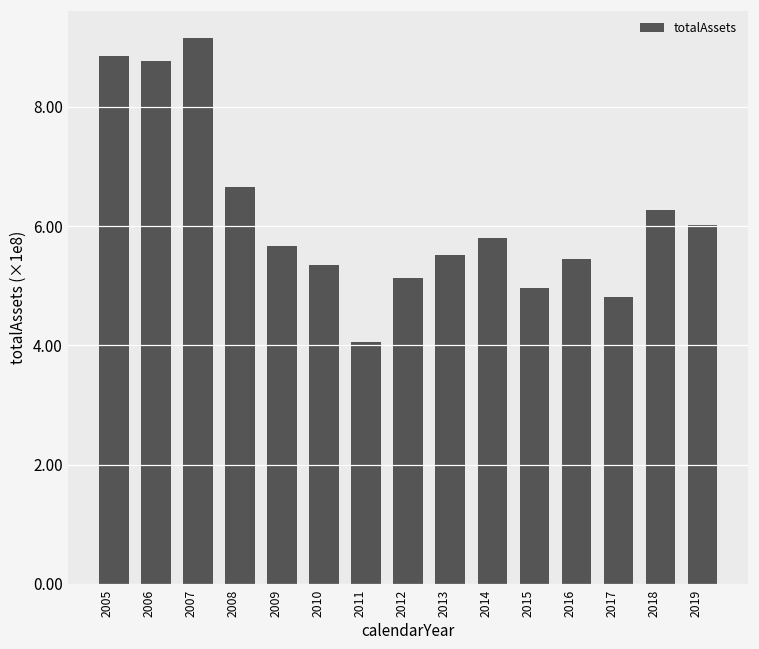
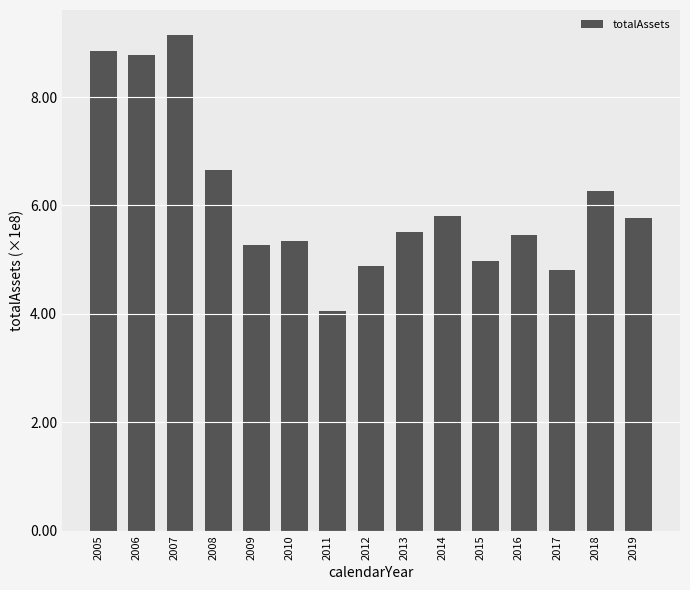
  {
    "2005": 8.9,
    "2006": 8.8,
    "2007": 9.1,
    "2008": 6.7,
-   "2009": 5.7,
+   "2009": 5.3,
    "2010": 5.4,
    "2011": 4.1,
-   "2012": 5.1,
+   "2012": 4.9,
    "2013": 5.5,
    "2014": 5.8,
    "2015": 5.0,
    "2016": 5.4,
    "2017": 4.8,
    "2018": 6.3,
-   "2019": 6.0
+   "2019": 5.8
  }
